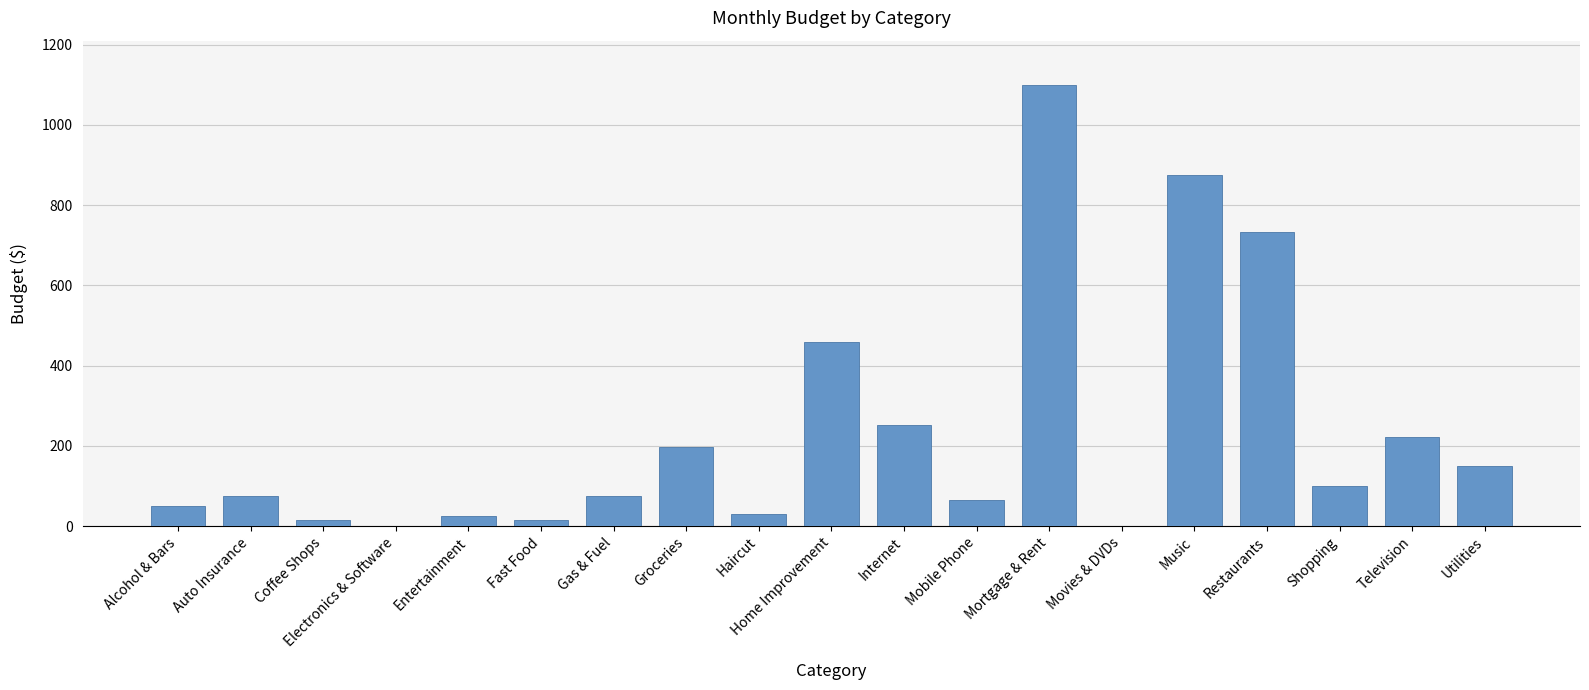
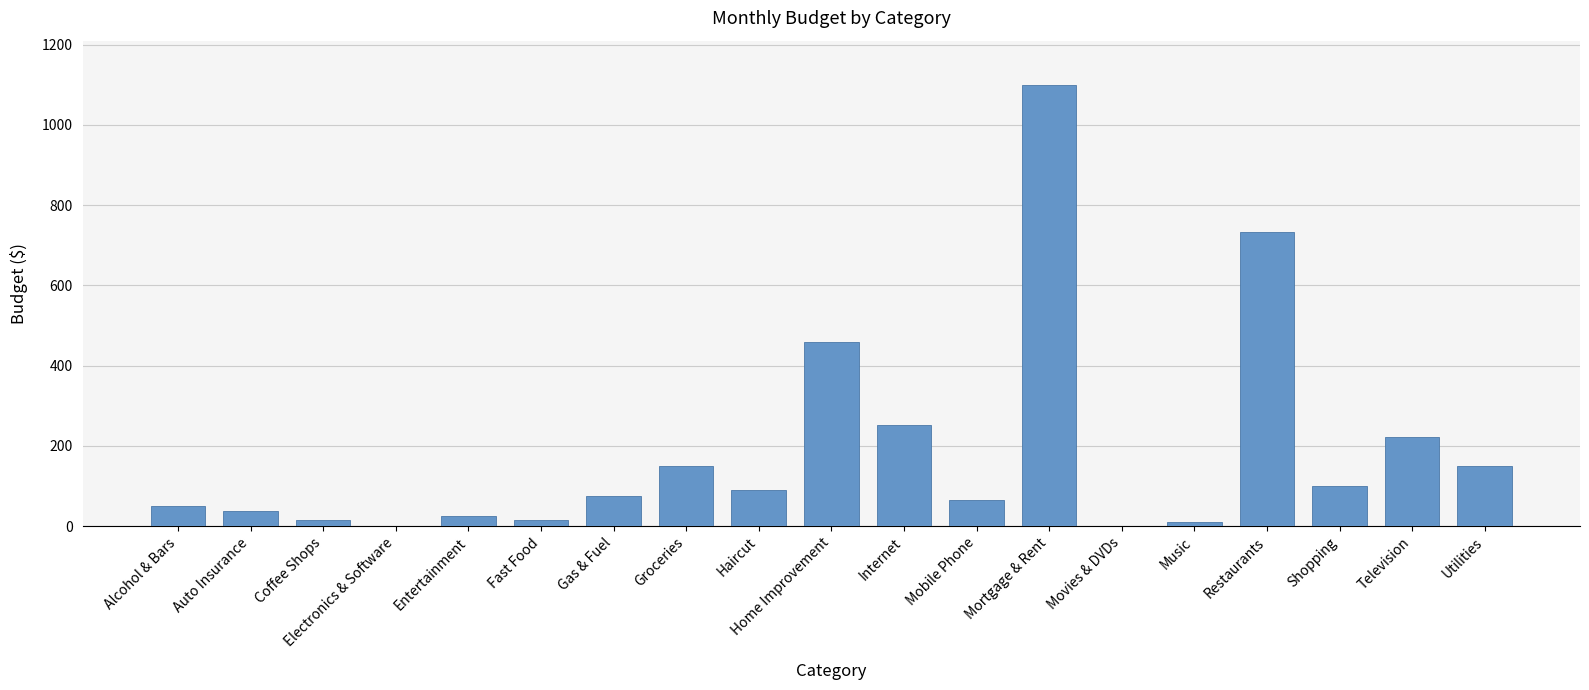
  {
    "Alcohol & Bars": 50,
-   "Auto Insurance": 80,
+   "Auto Insurance": 40,
    "Coffee Shops": 20,
    "Electronics & Software": 0,
    "Entertainment": 30,
    "Fast Food": 20,
    "Gas & Fuel": 80,
-   "Groceries": 200,
-   "Haircut": 30,
+   "Groceries": 150,
+   "Haircut": 90,
    "Home Improvement": 460,
    "Internet": 250,
    "Mobile Phone": 70,
    "Mortgage & Rent": 1100,
    "Movies & DVDs": 0,
-   "Music": 880,
+   "Music": 10,
    "Restaurants": 730,
    "Shopping": 100,
    "Television": 220,
    "Utilities": 150
  }
